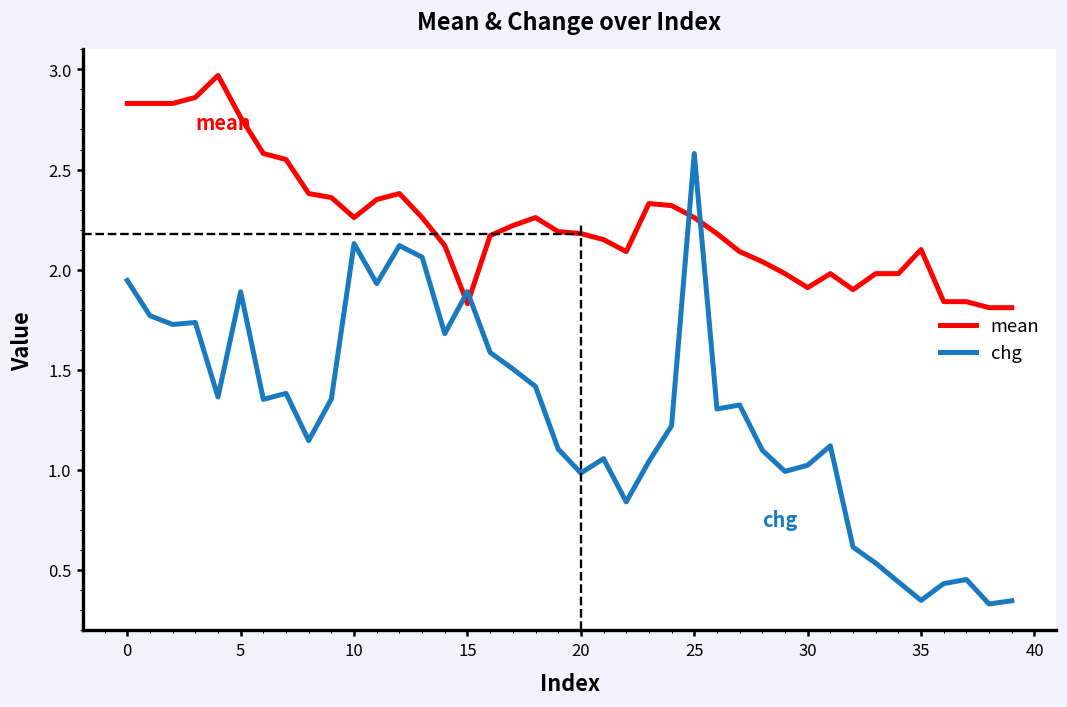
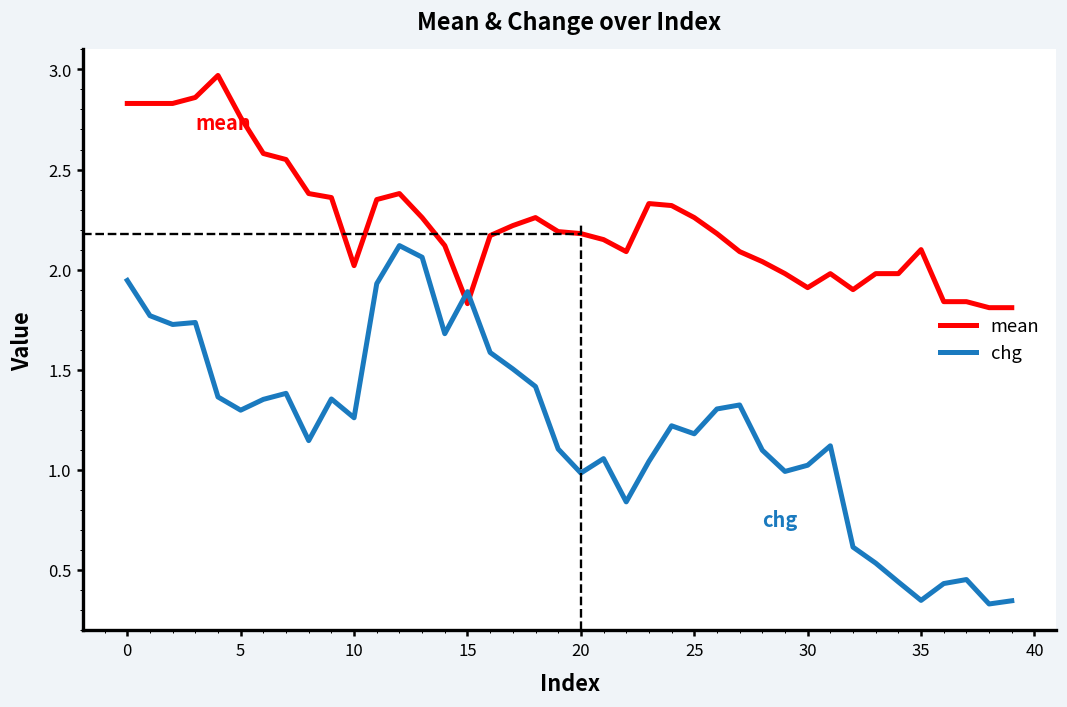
  {
    "mean": {
      "0": 2.83,
      "5": 2.76,
-     "10": 2.26,
+     "10": 2.02,
      "15": 1.83,
      "20": 2.18,
      "25": 2.26,
      "30": 1.91,
      "35": 2.10
    },
    "chg": {
      "0": 1.95,
-     "5": 1.89,
-     "10": 2.13,
+     "5": 1.30,
+     "10": 1.26,
      "15": 1.89,
      "20": 0.98,
-     "25": 2.58,
+     "25": 1.18,
      "30": 1.02,
      "35": 0.35
    }
  }
